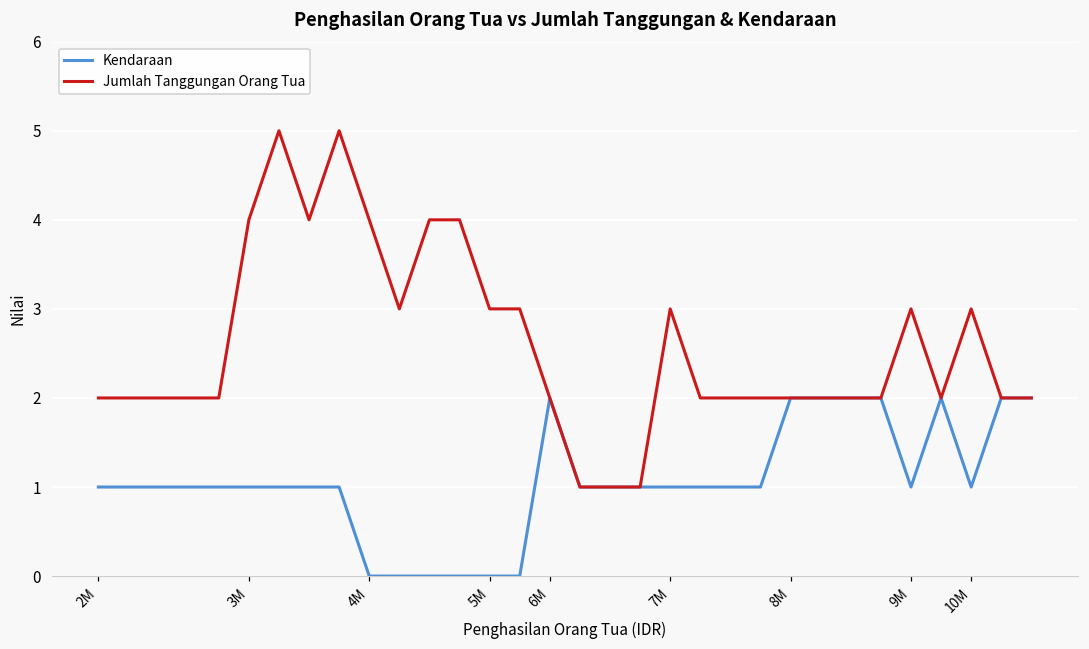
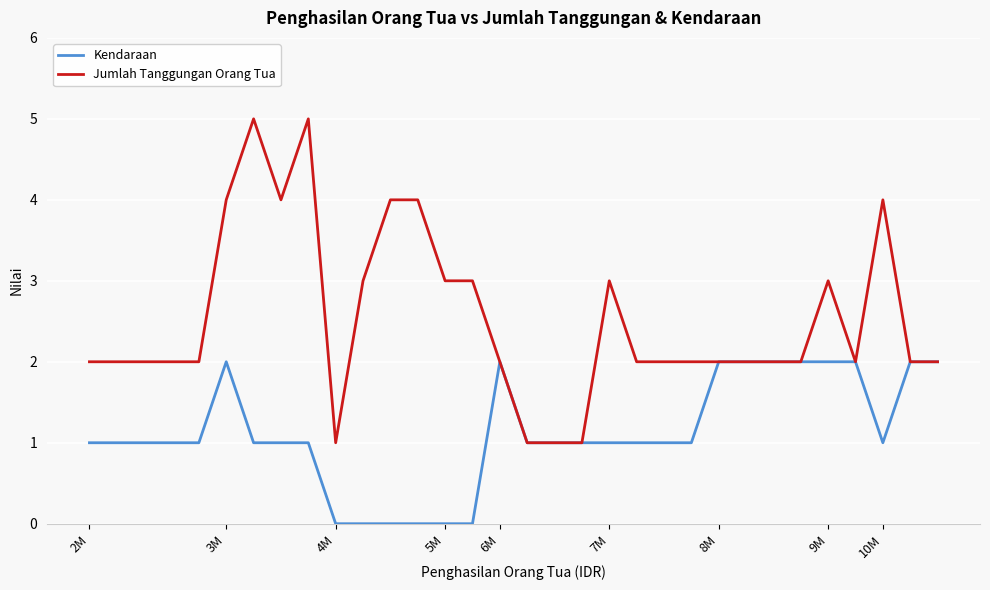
  {
    "Kendaraan": {
      "2M": 1,
-     "3M": 1,
+     "3M": 2,
      "4M": 0,
      "5M": 0,
      "7M": 1,
-     "9M": 1,
+     "9M": 2,
      "10M": 1
    },
    "Jumlah Tanggungan Orang Tua": {
      "2M": 2,
      "3M": 4,
-     "4M": 4,
+     "4M": 1,
      "5M": 3,
      "7M": 3,
      "9M": 3,
-     "10M": 3
+     "10M": 4
    }
  }
